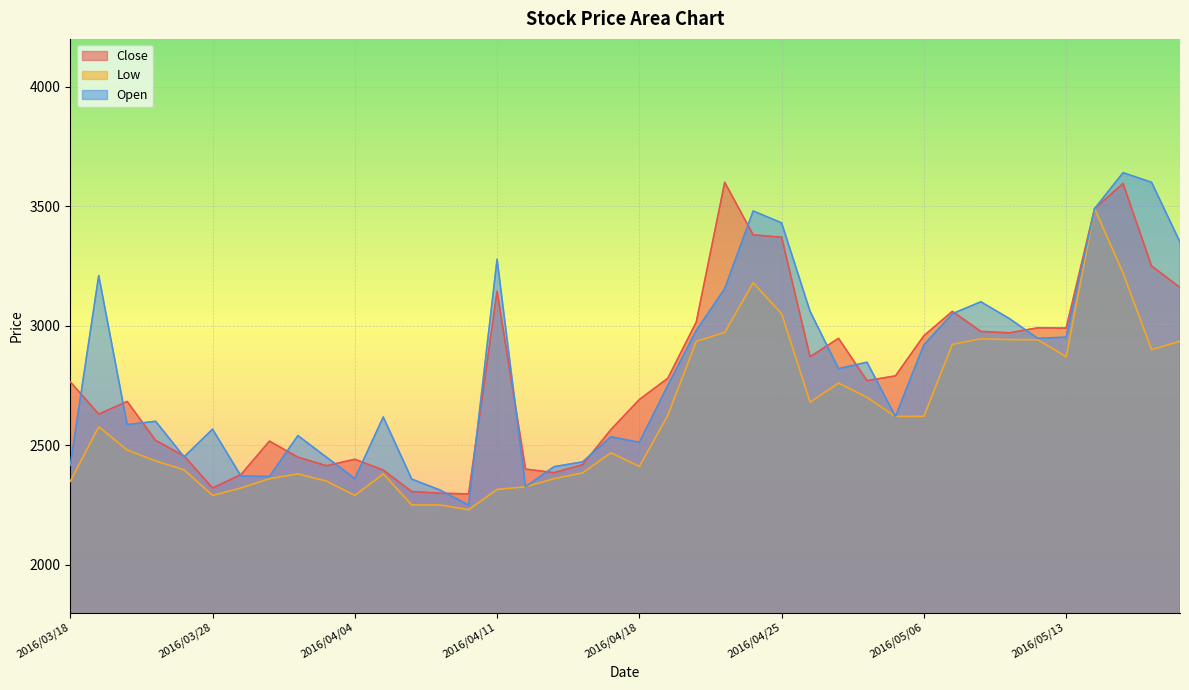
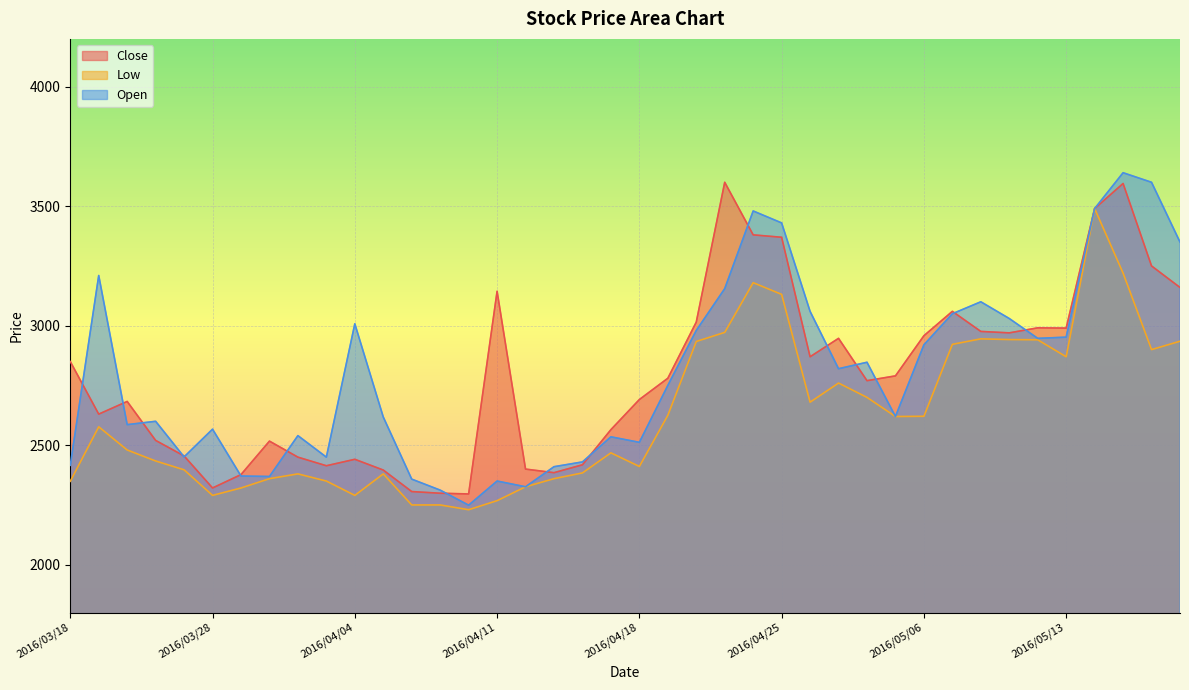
  {
    "Close": {
-     "2016/03/18": 2770,
+     "2016/03/18": 2850,
      "2016/03/28": 2320,
      "2016/04/04": 2440,
      "2016/04/11": 3140,
      "2016/04/18": 2690,
      "2016/04/25": 3370,
      "2016/05/06": 2960,
      "2016/05/13": 2990
    },
    "Low": {
      "2016/03/18": 2350,
      "2016/03/28": 2290,
      "2016/04/04": 2290,
-     "2016/04/11": 2320,
+     "2016/04/11": 2270,
      "2016/04/18": 2410,
-     "2016/04/25": 3050,
+     "2016/04/25": 3130,
      "2016/05/06": 2620,
      "2016/05/13": 2870
    },
    "Open": {
      "2016/03/18": 2420,
      "2016/03/28": 2570,
-     "2016/04/04": 2360,
-     "2016/04/11": 3280,
+     "2016/04/04": 3010,
+     "2016/04/11": 2350,
      "2016/04/18": 2510,
      "2016/04/25": 3430,
      "2016/05/06": 2920,
      "2016/05/13": 2950
    }
  }
